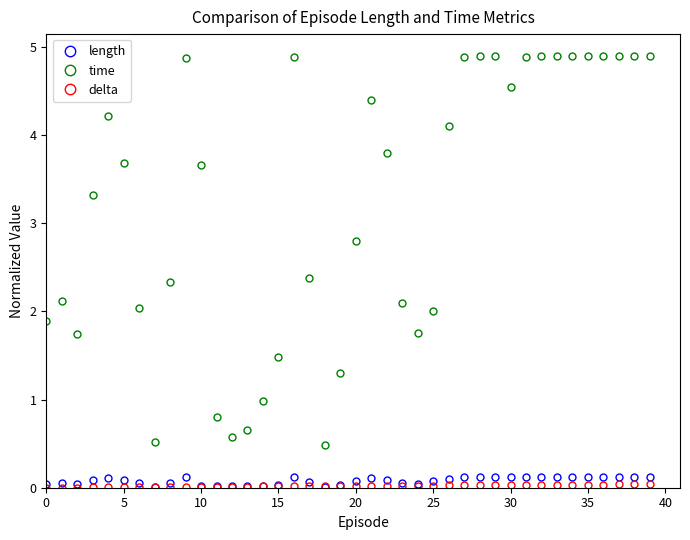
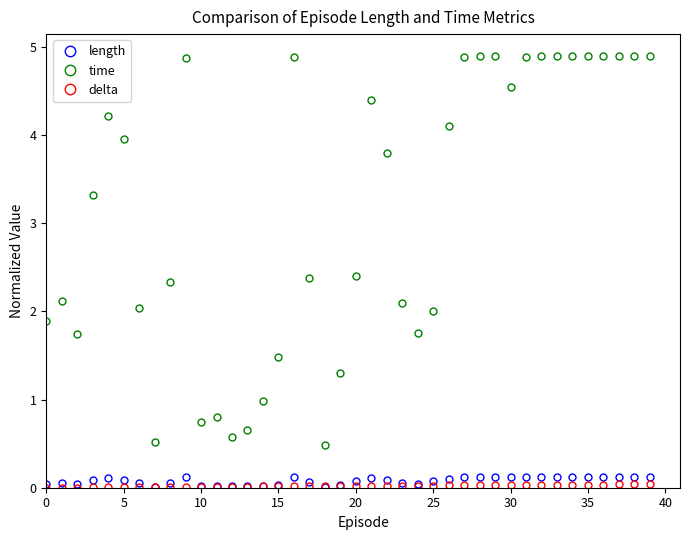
  {
    "length": {
      "0": 0.0,
      "5": 0.1,
      "20": 0.1,
      "25": 0.1,
      "30": 0.1,
      "35": 0.1
    },
    "time": {
      "0": 1.9,
-     "5": 3.7,
-     "10": 3.7,
+     "5": 4.0,
+     "10": 0.8,
      "15": 1.5,
-     "20": 2.8,
+     "20": 2.4,
      "25": 2.0,
      "30": 4.5,
      "35": 4.9
    },
    "delta": {
      "0": 0.0,
      "5": 0.0,
      "20": 0.0,
      "25": 0.0,
      "30": 0.0,
      "35": 0.0
    }
  }
